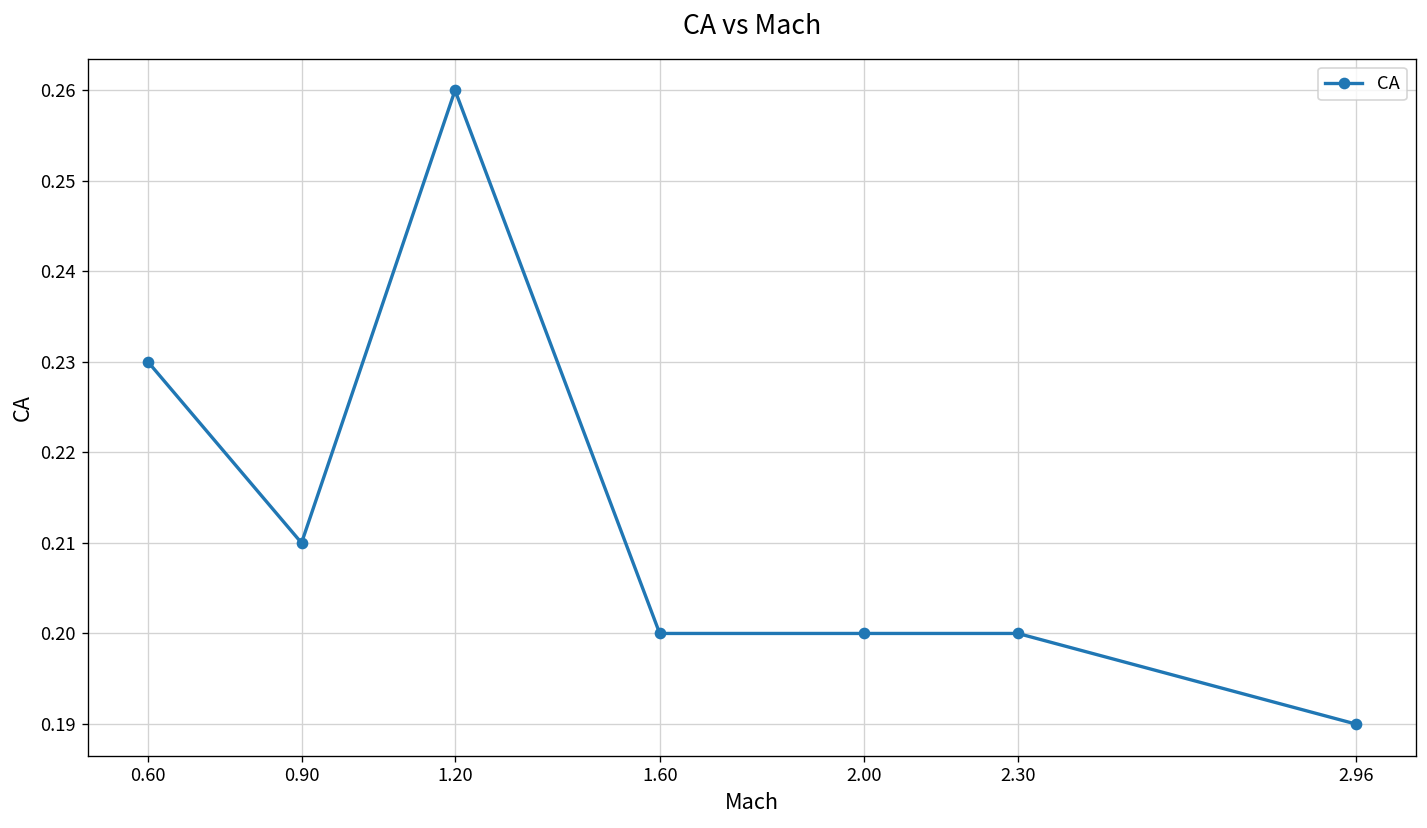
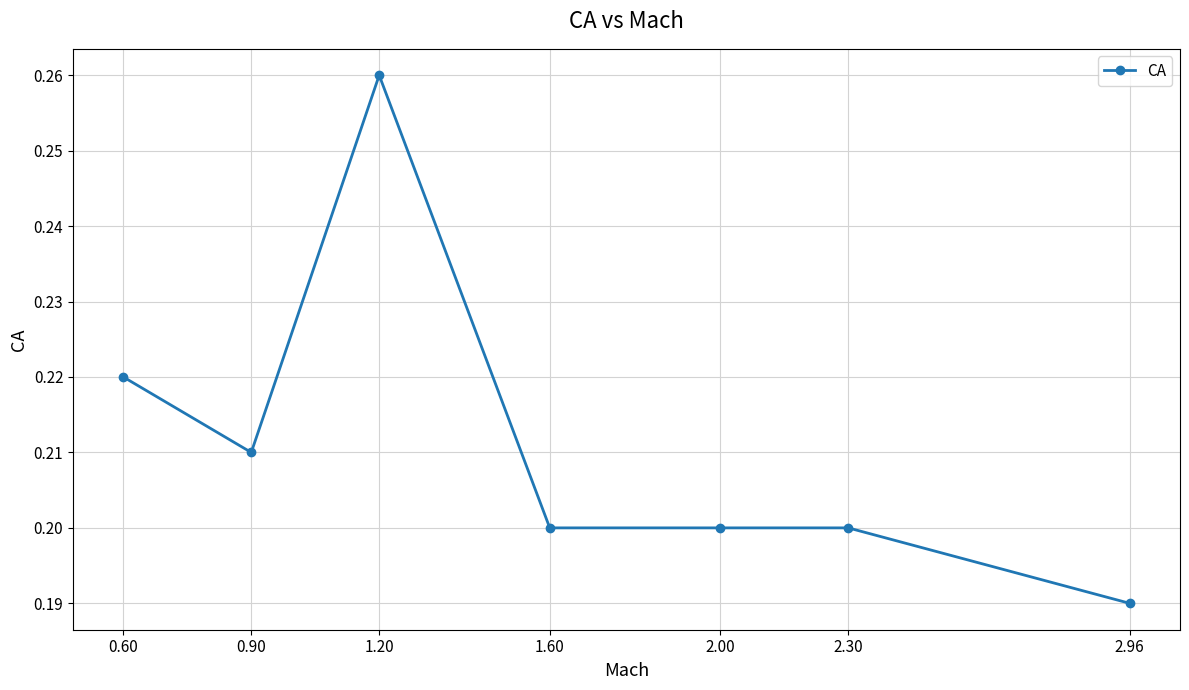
  {
-   "0.60": 0.23,
+   "0.60": 0.22,
    "0.90": 0.21,
    "1.20": 0.26,
    "1.60": 0.20,
    "2.00": 0.20,
    "2.30": 0.20,
    "2.96": 0.19
  }
